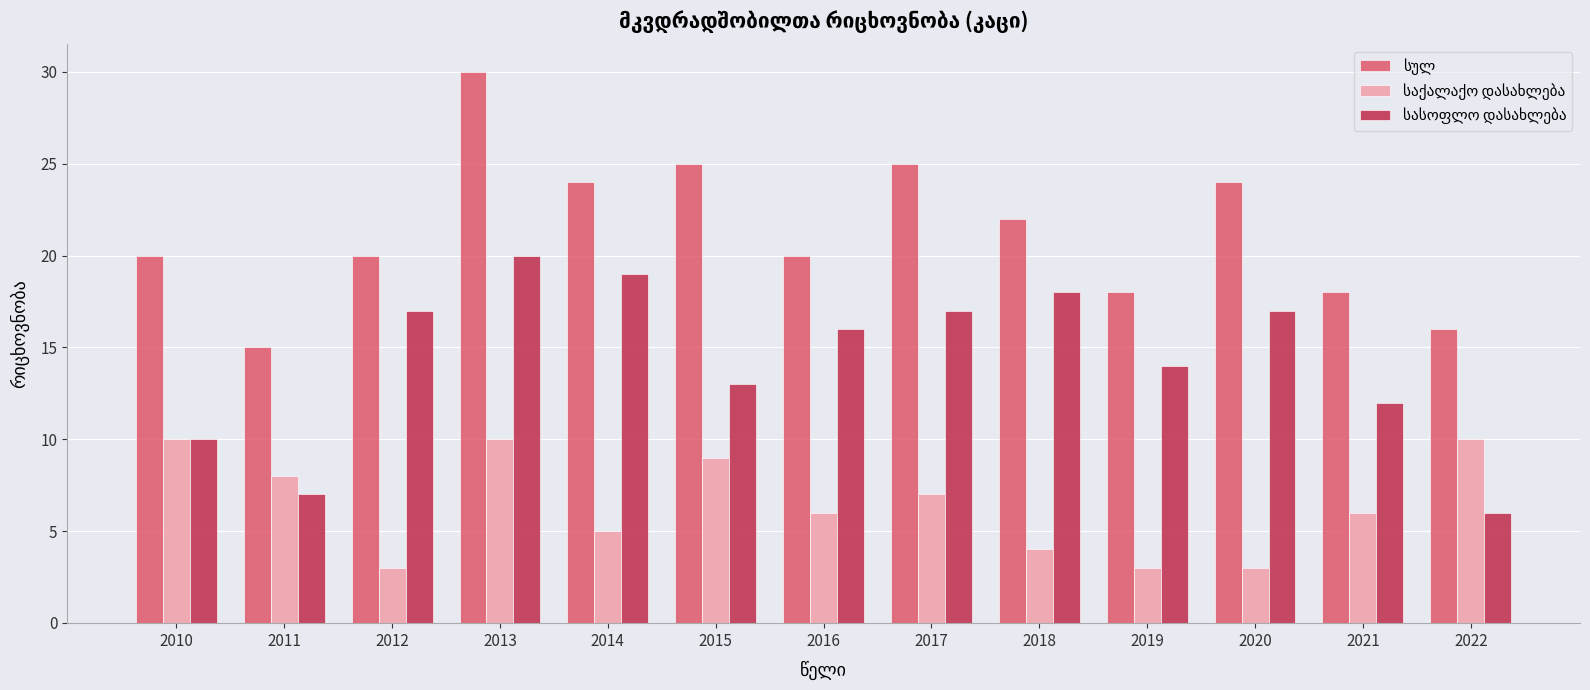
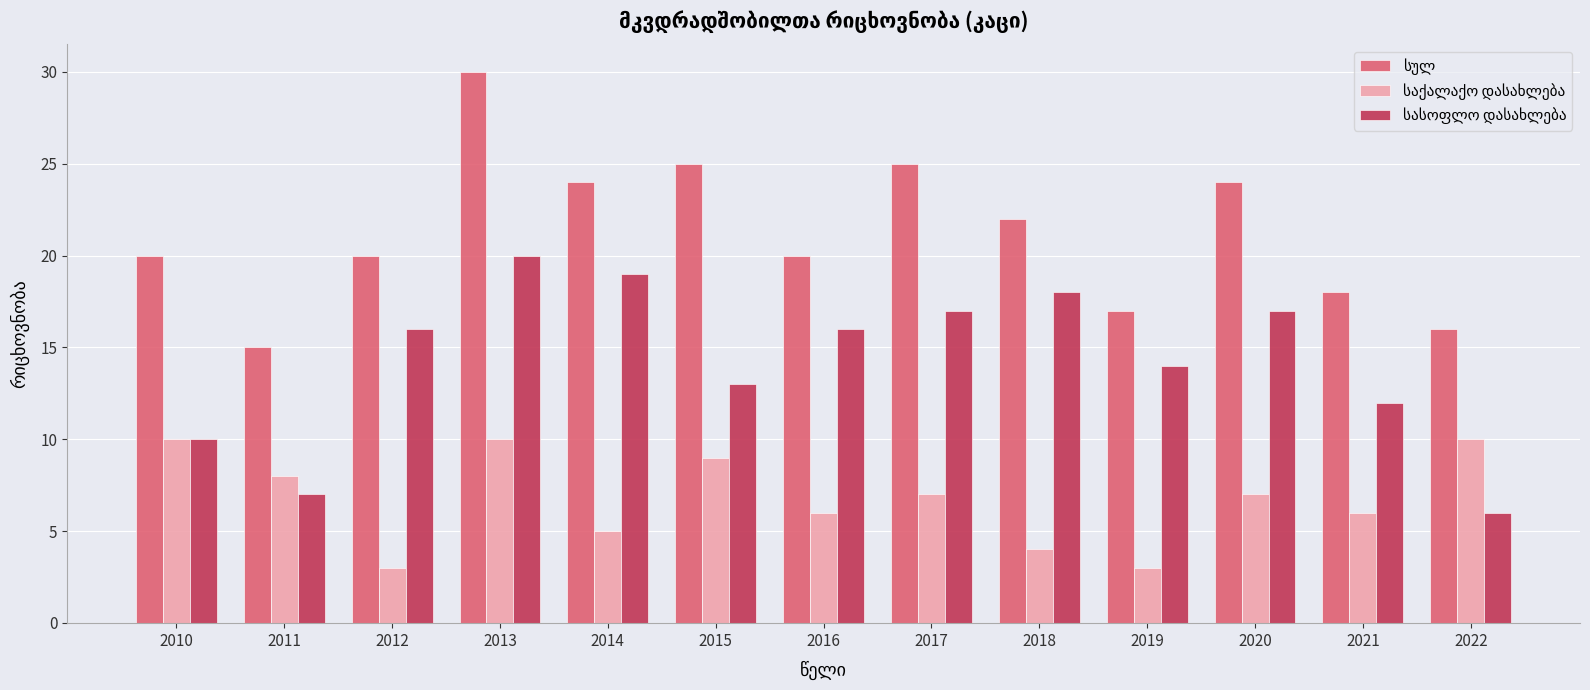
  {
    "სულ": {
      "2010": 20,
      "2011": 15,
      "2012": 20,
      "2013": 30,
      "2014": 24,
      "2015": 25,
      "2016": 20,
      "2017": 25,
      "2018": 22,
-     "2019": 18,
+     "2019": 17,
      "2020": 24,
      "2021": 18,
      "2022": 16
    },
    "საქალაქო დასახლება": {
      "2010": 10,
      "2011": 8,
      "2012": 3,
      "2013": 10,
      "2014": 5,
      "2015": 9,
      "2016": 6,
      "2017": 7,
      "2018": 4,
      "2019": 3,
-     "2020": 3,
+     "2020": 7,
      "2021": 6,
      "2022": 10
    },
    "სასოფლო დასახლება": {
      "2010": 10,
      "2011": 7,
-     "2012": 17,
+     "2012": 16,
      "2013": 20,
      "2014": 19,
      "2015": 13,
      "2016": 16,
      "2017": 17,
      "2018": 18,
      "2019": 14,
      "2020": 17,
      "2021": 12,
      "2022": 6
    }
  }
